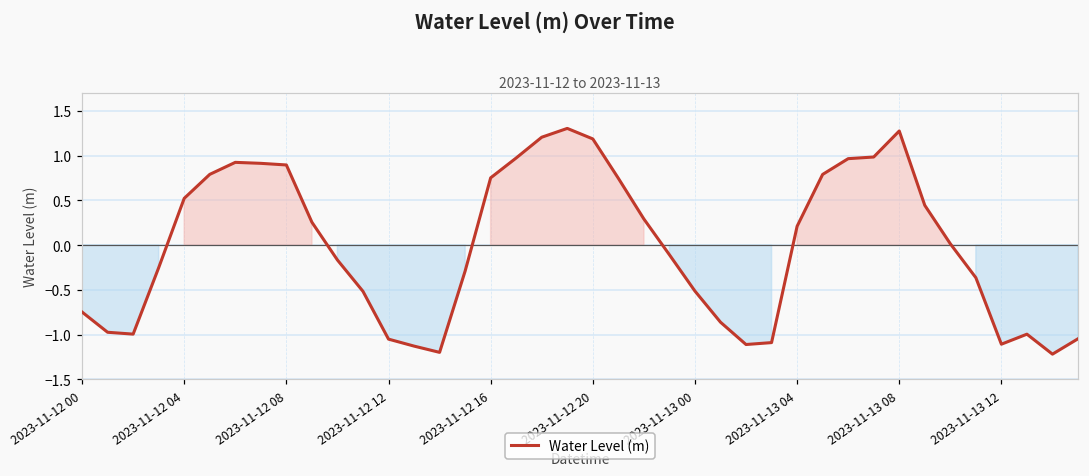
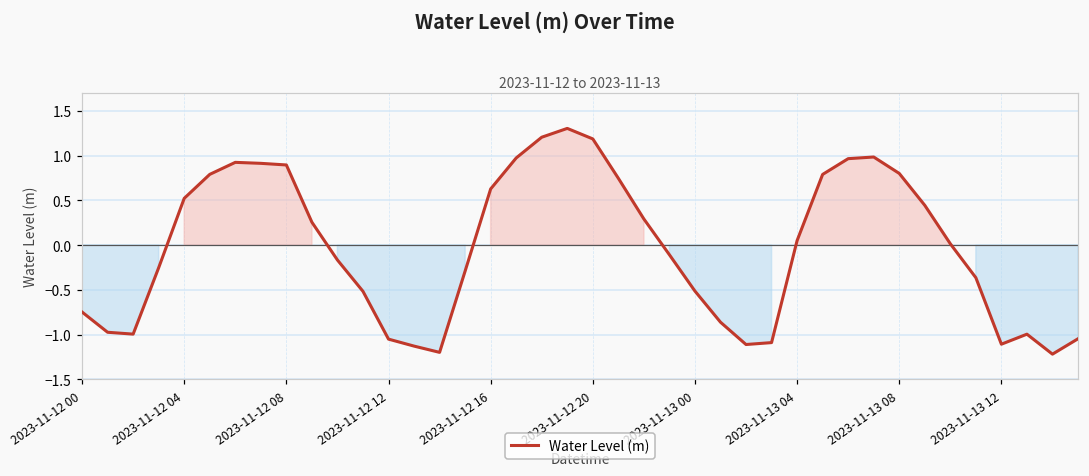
  {
    "2023-11-12 00": -0.7,
    "2023-11-12 04": 0.5,
    "2023-11-12 08": 0.9,
    "2023-11-12 12": -1.0,
-   "2023-11-12 16": 0.8,
+   "2023-11-12 16": 0.6,
    "2023-11-12 20": 1.2,
    "2023-11-13 00": -0.5,
-   "2023-11-13 04": 0.2,
-   "2023-11-13 08": 1.3,
+   "2023-11-13 04": 0.1,
+   "2023-11-13 08": 0.8,
    "2023-11-13 12": -1.1
  }
